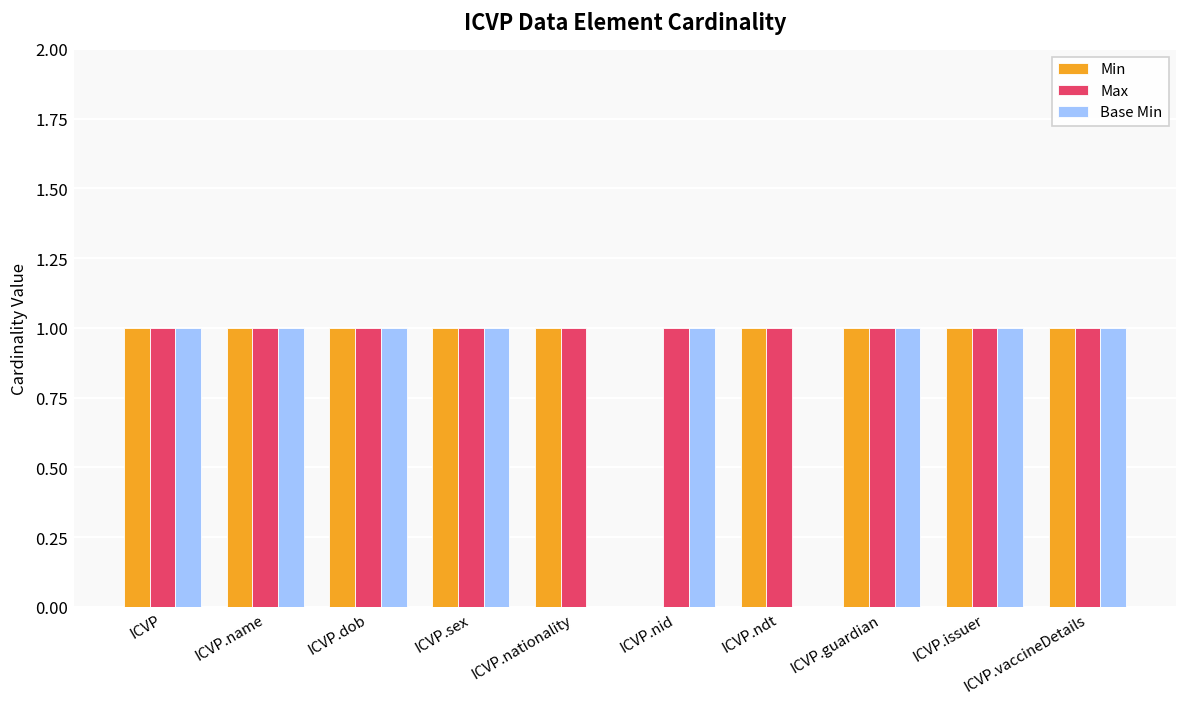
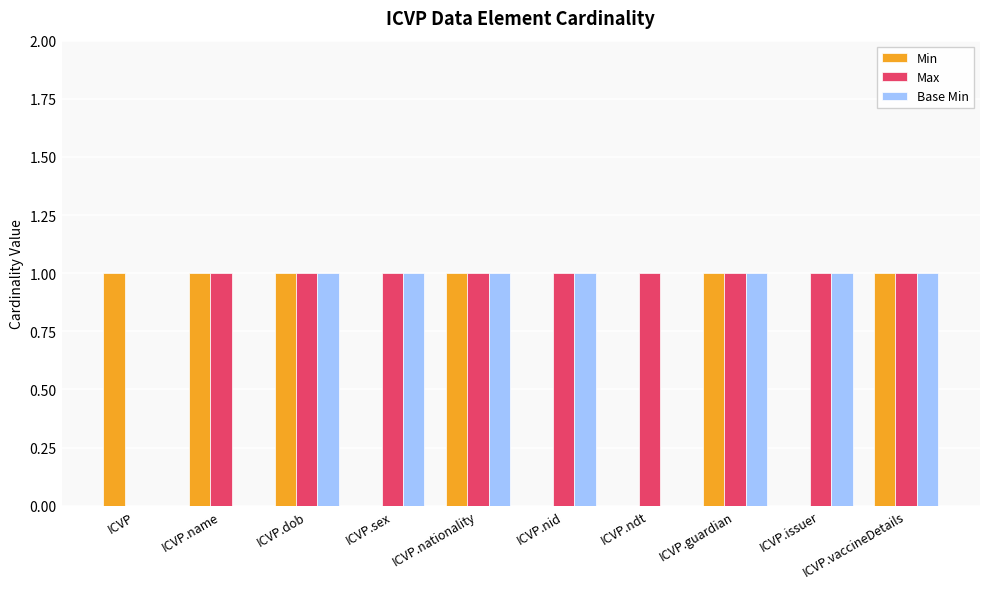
  {
    "Min": {
      "ICVP": 1,
      "ICVP.name": 1,
      "ICVP.dob": 1,
-     "ICVP.sex": 1,
+     "ICVP.sex": 0,
      "ICVP.nationality": 1,
      "ICVP.nid": 0,
-     "ICVP.ndt": 1,
+     "ICVP.ndt": 0,
      "ICVP.guardian": 1,
-     "ICVP.issuer": 1,
+     "ICVP.issuer": 0,
      "ICVP.vaccineDetails": 1
    },
    "Max": {
-     "ICVP": 1,
+     "ICVP": 0,
      "ICVP.name": 1,
      "ICVP.dob": 1,
      "ICVP.sex": 1,
      "ICVP.nationality": 1,
      "ICVP.nid": 1,
      "ICVP.ndt": 1,
      "ICVP.guardian": 1,
      "ICVP.issuer": 1,
      "ICVP.vaccineDetails": 1
    },
    "Base Min": {
-     "ICVP": 1,
-     "ICVP.name": 1,
+     "ICVP": 0,
+     "ICVP.name": 0,
      "ICVP.dob": 1,
      "ICVP.sex": 1,
-     "ICVP.nationality": 0,
+     "ICVP.nationality": 1,
      "ICVP.nid": 1,
      "ICVP.ndt": 0,
      "ICVP.guardian": 1,
      "ICVP.issuer": 1,
      "ICVP.vaccineDetails": 1
    }
  }
